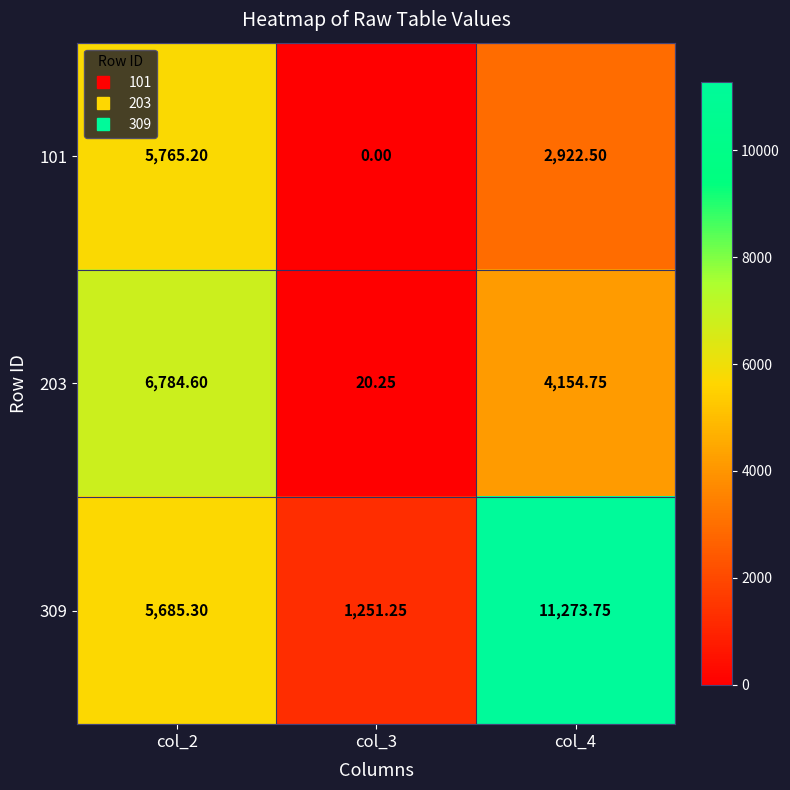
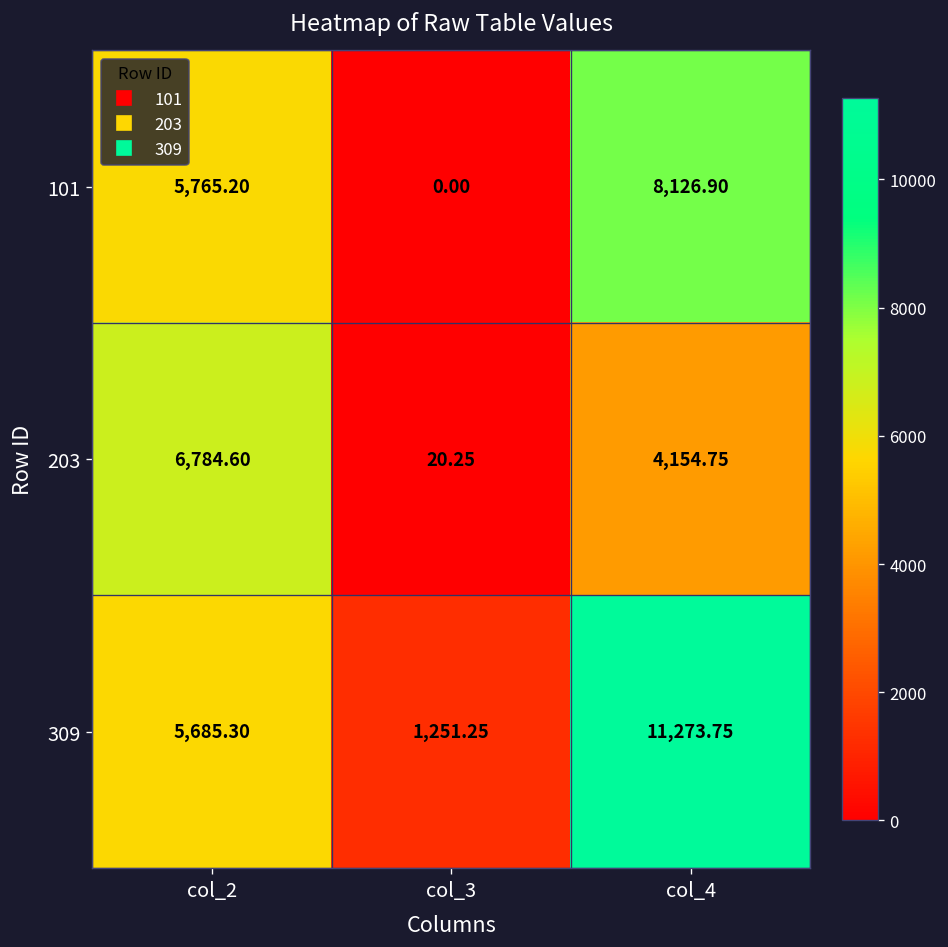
  {
    "101": {
      "col_2": "5,765.20",
      "col_3": "0.00",
-     "col_4": "2,922.50"
+     "col_4": "8,126.90"
    },
    "203": {
      "col_2": "6,784.60",
      "col_3": "20.25",
      "col_4": "4,154.75"
    },
    "309": {
      "col_2": "5,685.30",
      "col_3": "1,251.25",
      "col_4": "11,273.75"
    }
  }
